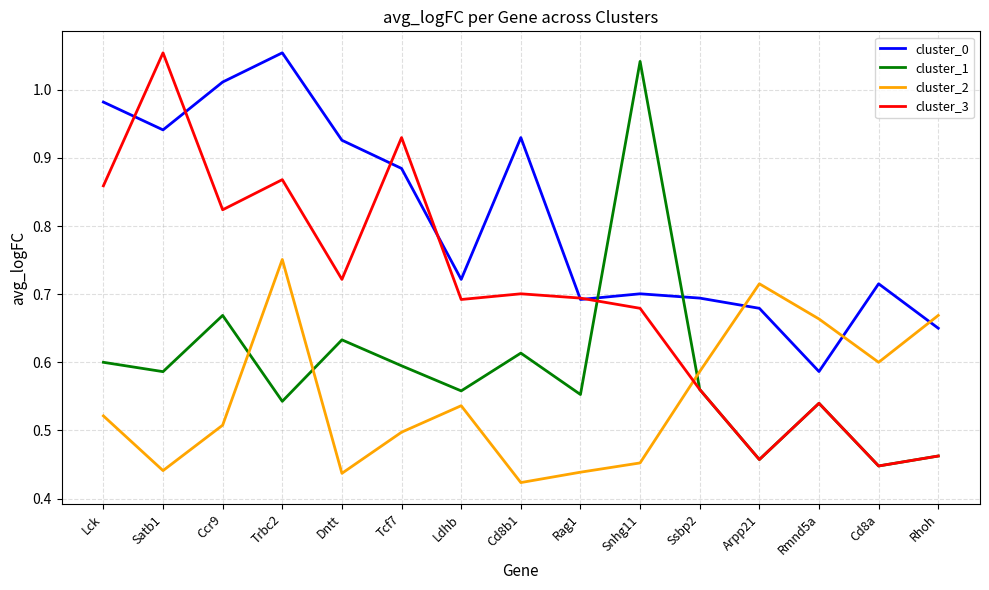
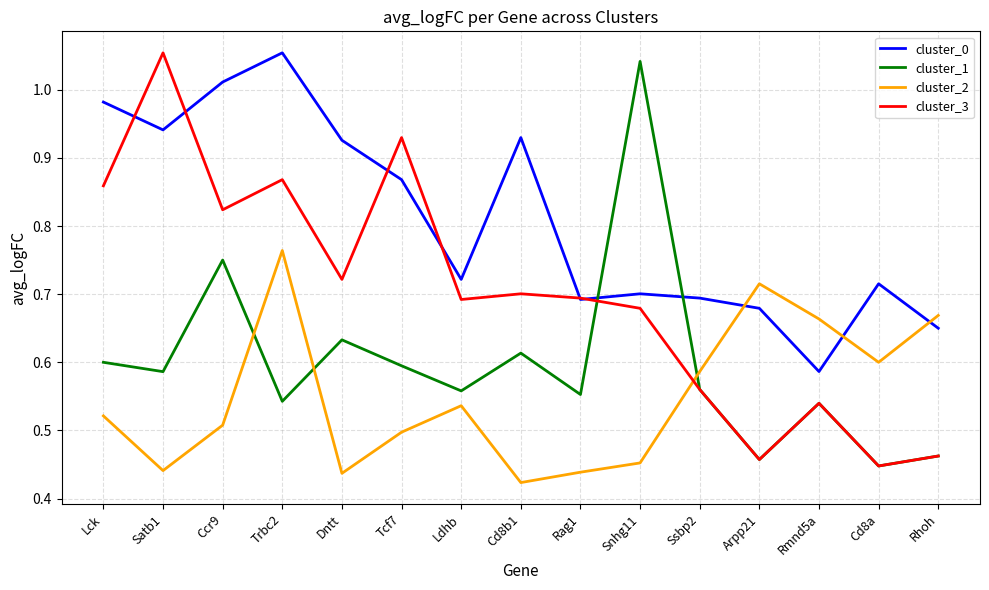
  {
    "cluster_0": {
      "Lck": 0.98,
      "Satb1": 0.94,
      "Ccr9": 1.01,
      "Trbc2": 1.05,
      "Dntt": 0.93,
-     "Tcf7": 0.88,
+     "Tcf7": 0.87,
      "Ldhb": 0.72,
      "Cd8b1": 0.93,
      "Snhg11": 0.70,
      "Ssbp2": 0.69,
      "Arpp21": 0.68,
      "Rmnd5a": 0.59,
      "Cd8a": 0.72,
      "Rhoh": 0.65
    },
    "cluster_1": {
      "Lck": 0.60,
      "Satb1": 0.59,
-     "Ccr9": 0.67,
+     "Ccr9": 0.75,
      "Trbc2": 0.54,
      "Dntt": 0.63,
      "Tcf7": 0.59,
      "Ldhb": 0.56,
      "Cd8b1": 0.61,
      "Rag1": 0.55,
      "Snhg11": 1.04
    },
    "cluster_2": {
      "Lck": 0.52,
      "Satb1": 0.44,
      "Ccr9": 0.51,
-     "Trbc2": 0.75,
+     "Trbc2": 0.76,
      "Dntt": 0.44,
      "Tcf7": 0.50,
      "Ldhb": 0.54,
      "Cd8b1": 0.42,
      "Rag1": 0.44,
      "Snhg11": 0.45,
      "Ssbp2": 0.59,
      "Arpp21": 0.72,
      "Rmnd5a": 0.66,
      "Cd8a": 0.60,
      "Rhoh": 0.67
    },
    "cluster_3": {
      "Lck": 0.86,
      "Satb1": 1.05,
      "Ccr9": 0.82,
      "Trbc2": 0.87,
      "Dntt": 0.72,
      "Tcf7": 0.93,
      "Ldhb": 0.69,
      "Cd8b1": 0.70,
      "Snhg11": 0.68
    }
  }
